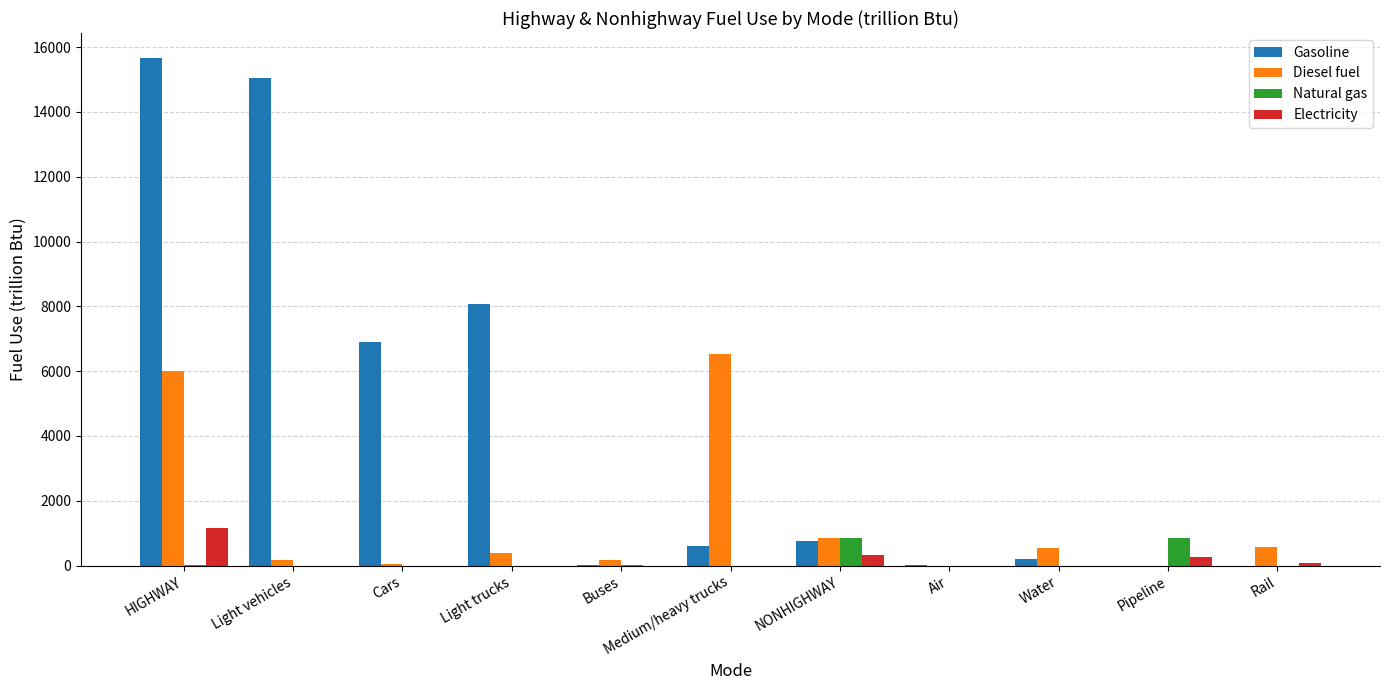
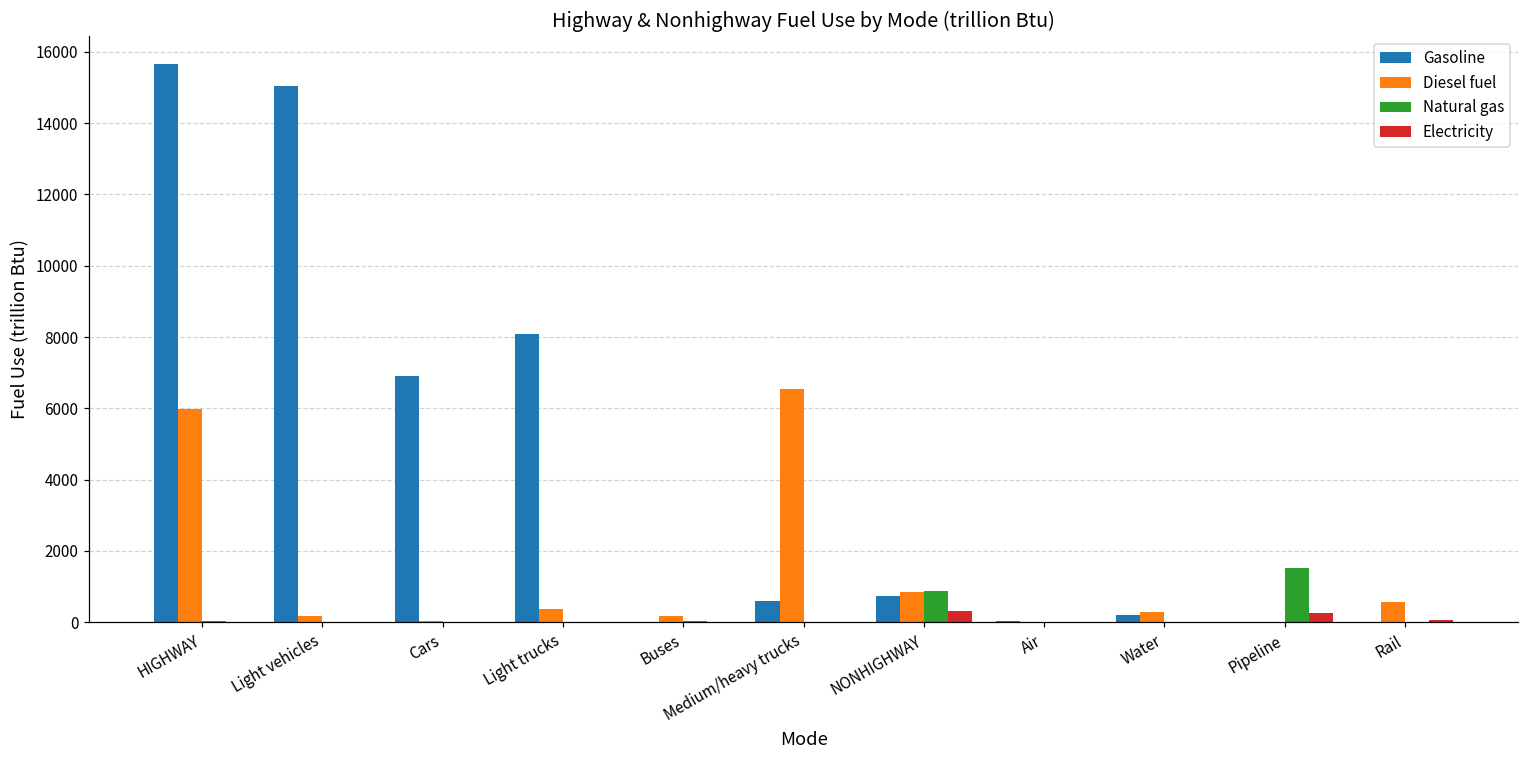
  {
    "Gasoline": {
      "HIGHWAY": 15700,
      "Light vehicles": 15000,
      "Cars": 6900,
      "Light trucks": 8100,
      "Medium/heavy trucks": 600,
      "NONHIGHWAY": 700,
      "Water": 200,
      "Pipeline": 0,
      "Rail": 0
    },
    "Diesel fuel": {
      "HIGHWAY": 6000,
      "Light vehicles": 200,
      "Light trucks": 400,
      "Buses": 200,
      "Medium/heavy trucks": 6500,
      "NONHIGHWAY": 800,
      "Air": 0,
-     "Water": 500,
+     "Water": 300,
      "Pipeline": 0,
      "Rail": 600
    },
    "Natural gas": {
      "Light vehicles": 0,
      "Cars": 0,
      "Light trucks": 0,
      "Medium/heavy trucks": 0,
      "NONHIGHWAY": 900,
      "Air": 0,
      "Water": 0,
-     "Pipeline": 900,
+     "Pipeline": 1500,
      "Rail": 0
    },
    "Electricity": {
-     "HIGHWAY": 1100,
+     "HIGHWAY": 0,
      "Light trucks": 0,
      "Medium/heavy trucks": 0,
      "NONHIGHWAY": 300,
      "Air": 0,
      "Water": 0,
      "Pipeline": 300
    }
  }
